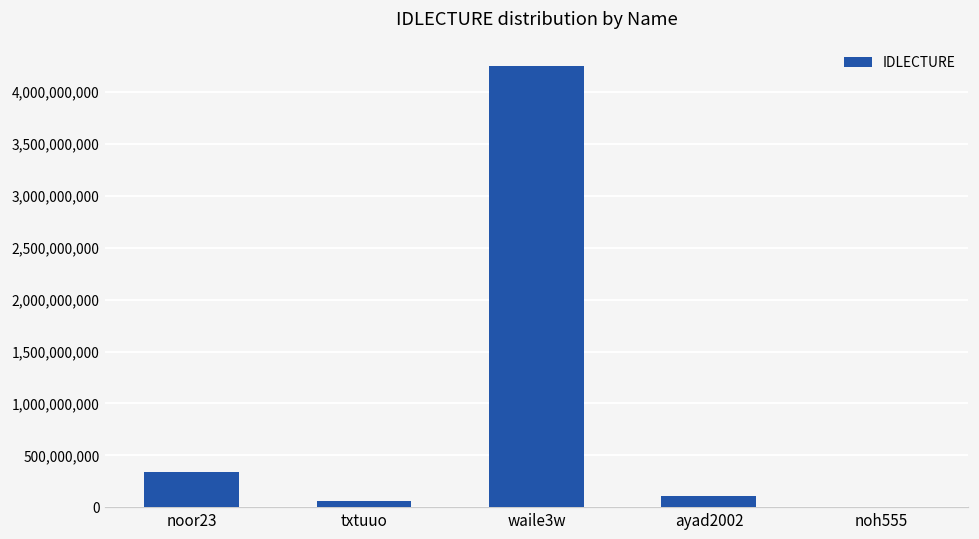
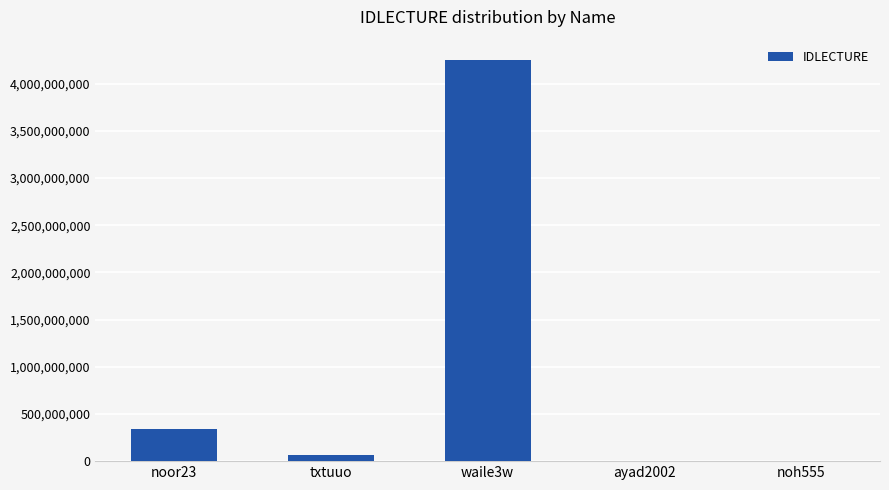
  {
    "noor23": "300,000,000",
    "txtuuo": "100,000,000",
    "waile3w": "4,300,000,000",
-   "ayad2002": "100,000,000"
+   "ayad2002": "0"
  }
